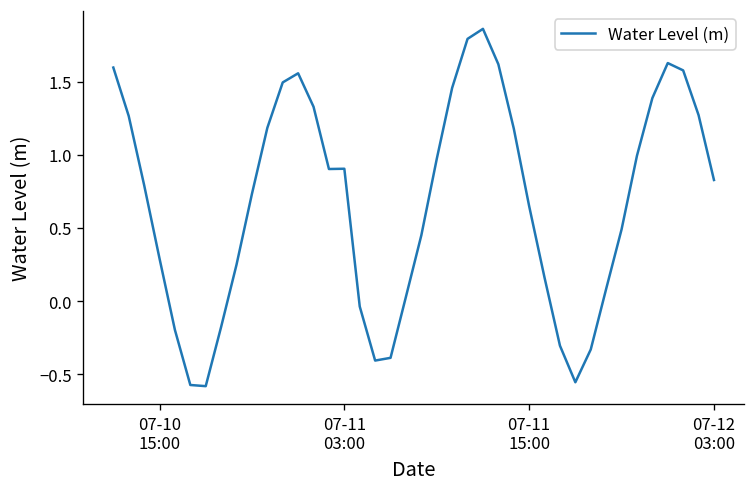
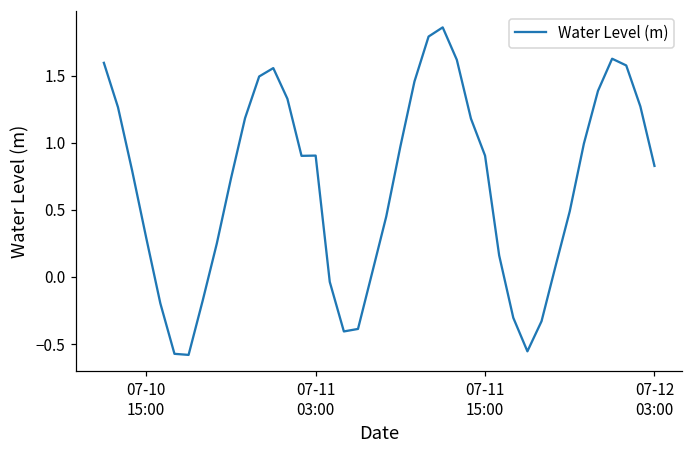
  {
    "07-10 15:00": 0.29,
    "07-11 03:00": 0.90,
-   "07-11 15:00": 0.65,
+   "07-11 15:00": 0.90,
    "07-12 03:00": 0.83
  }
